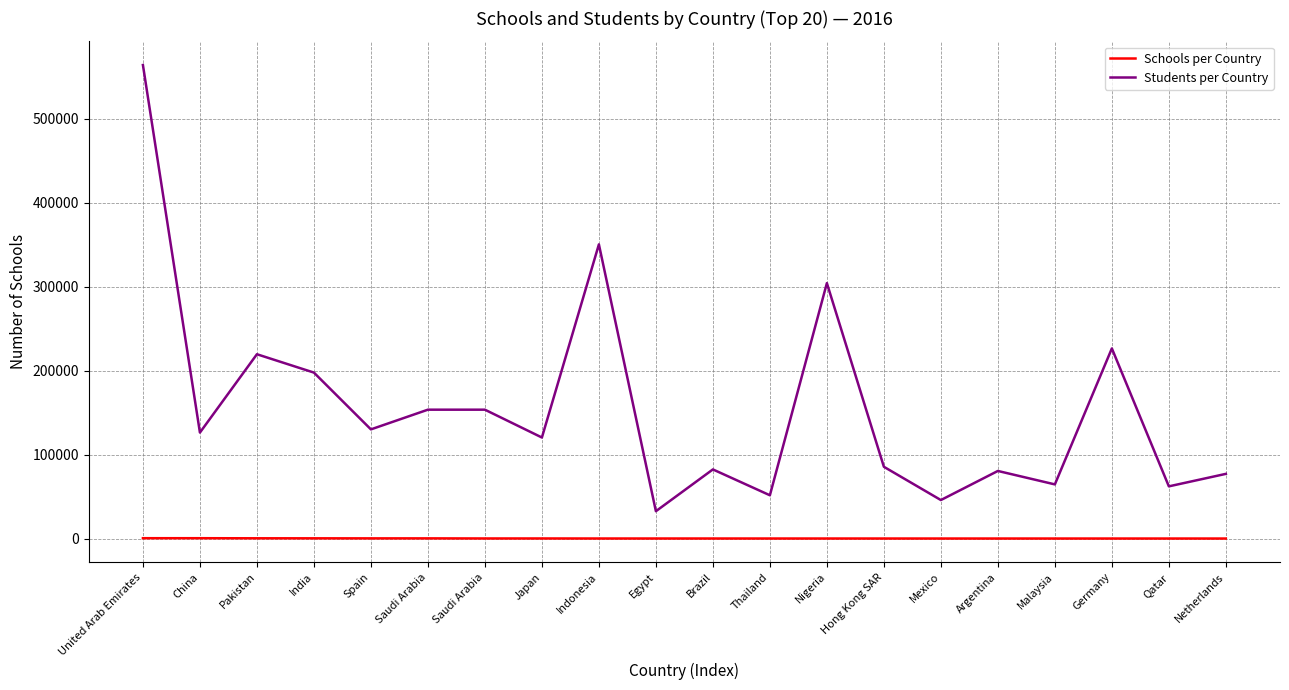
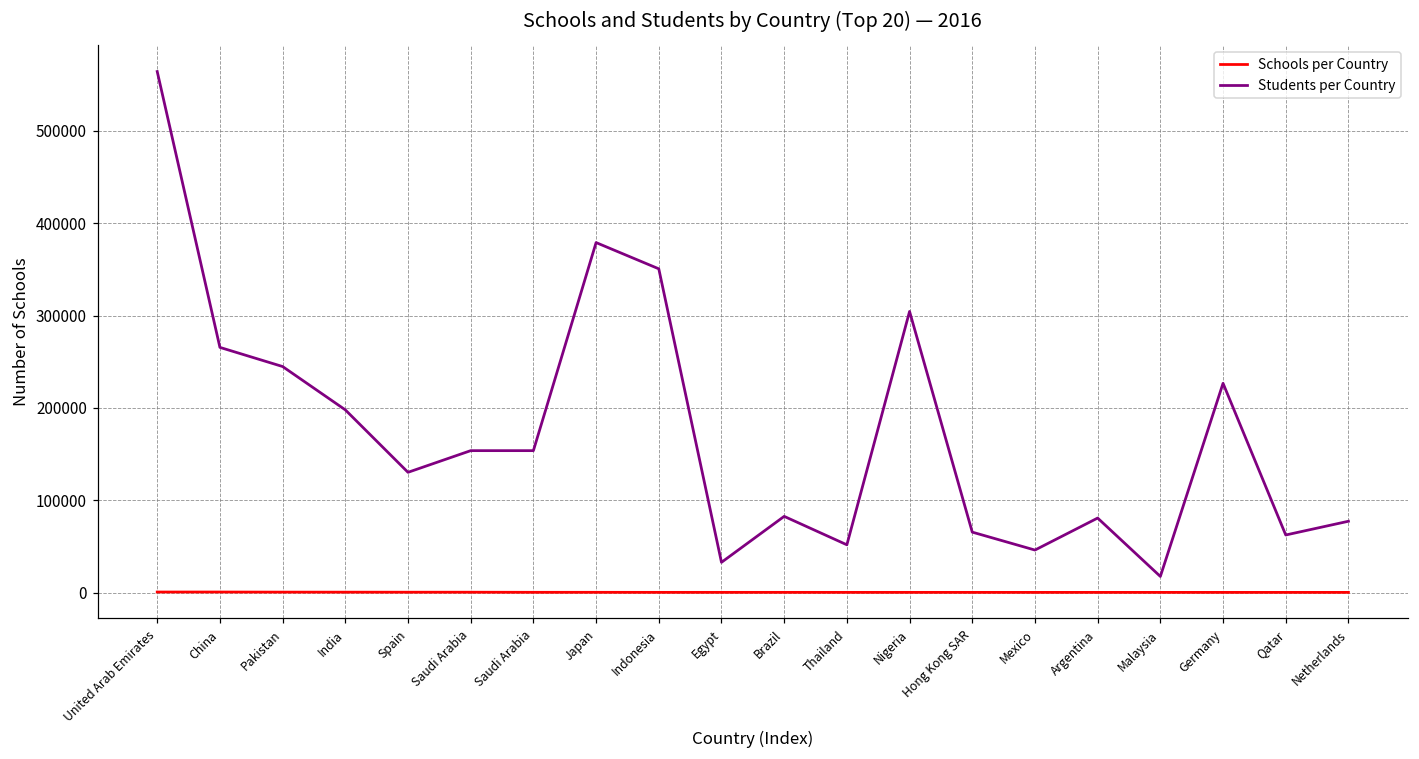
  {
    "Schools per Country": {
      "United Arab Emirates": 0,
      "China": 0,
      "Pakistan": 0,
      "India": 0,
      "Spain": 0,
      "Japan": 0,
      "Indonesia": 0,
      "Egypt": 0,
      "Brazil": 0,
      "Thailand": 0,
      "Nigeria": 0,
      "Hong Kong SAR": 0,
      "Mexico": 0,
      "Argentina": 0,
      "Malaysia": 0,
      "Germany": 0,
      "Qatar": 0,
      "Netherlands": 0
    },
    "Students per Country": {
      "United Arab Emirates": 560000,
-     "China": 130000,
-     "Pakistan": 220000,
+     "China": 270000,
+     "Pakistan": 240000,
      "India": 200000,
      "Spain": 130000,
-     "Japan": 120000,
+     "Japan": 380000,
      "Indonesia": 350000,
      "Egypt": 30000,
      "Brazil": 80000,
      "Thailand": 50000,
      "Nigeria": 300000,
-     "Hong Kong SAR": 90000,
+     "Hong Kong SAR": 70000,
      "Mexico": 50000,
      "Argentina": 80000,
-     "Malaysia": 60000,
+     "Malaysia": 20000,
      "Germany": 230000,
      "Qatar": 60000,
      "Netherlands": 80000
    }
  }
